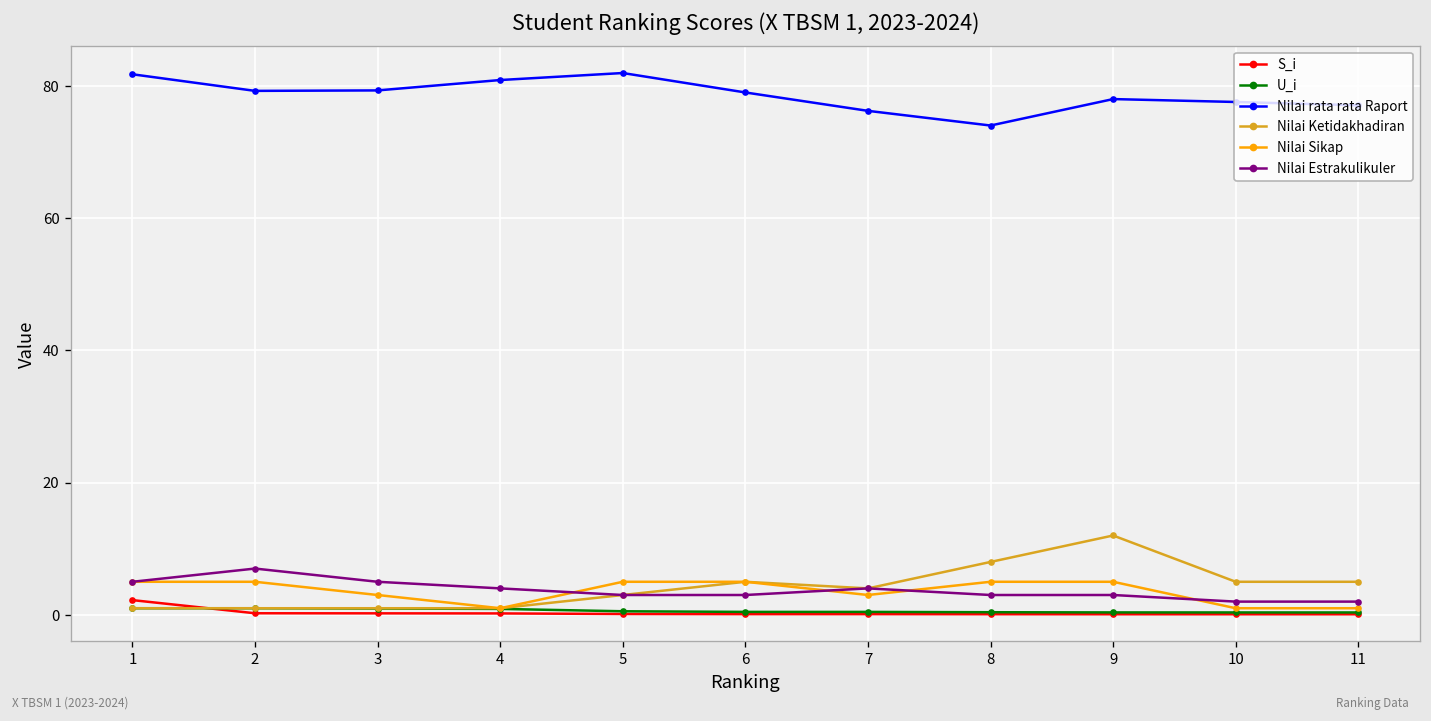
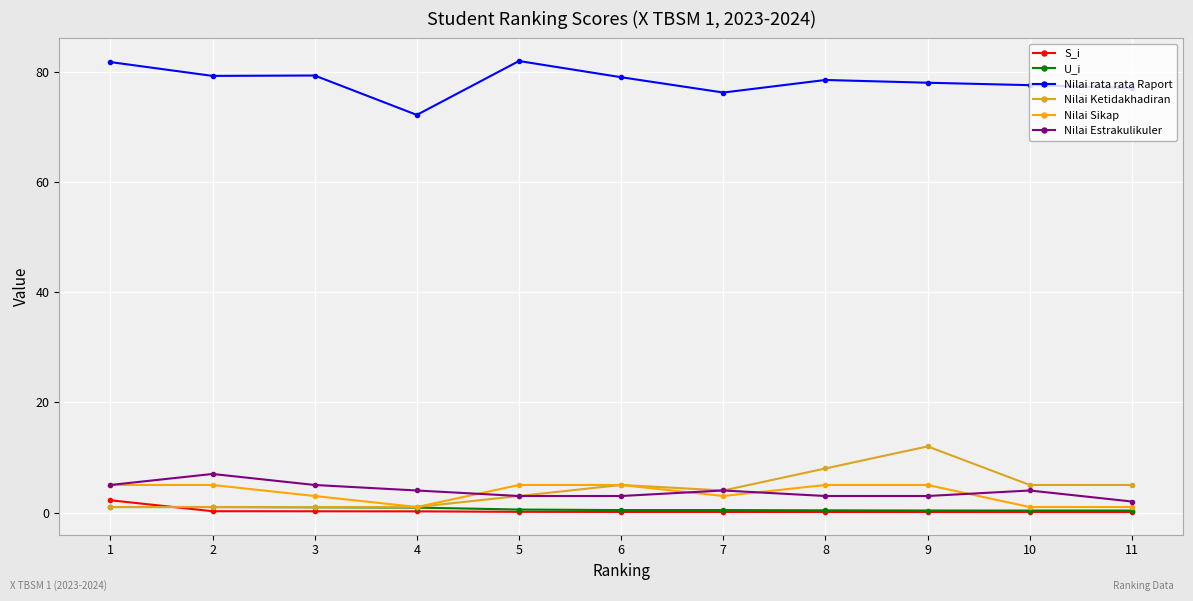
  {
    "S_i": {
      "1": 2,
      "2": 0,
      "3": 0,
      "4": 0
    },
    "Nilai rata rata Raport": {
      "1": 82,
      "2": 79,
      "3": 79,
-     "4": 81,
+     "4": 72,
      "5": 82,
      "6": 79,
      "7": 76,
-     "8": 74,
+     "8": 79,
      "9": 78
    },
    "Nilai Estrakulikuler": {
      "2": 7,
      "3": 5,
      "4": 4,
      "6": 3,
      "8": 3,
      "9": 3,
-     "10": 2,
+     "10": 4,
      "11": 2
    }
  }
